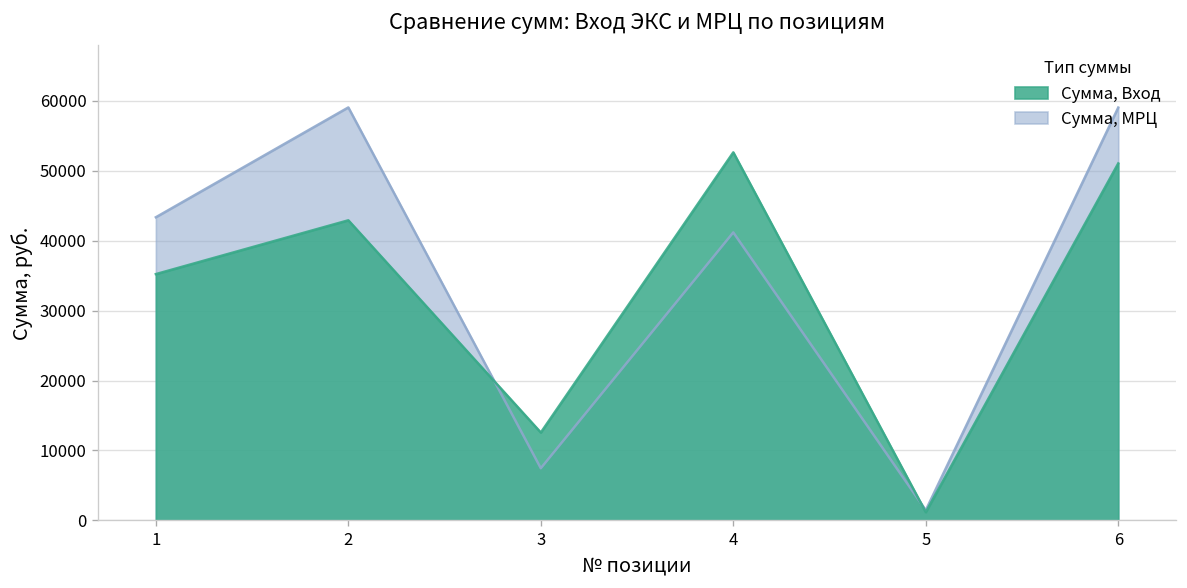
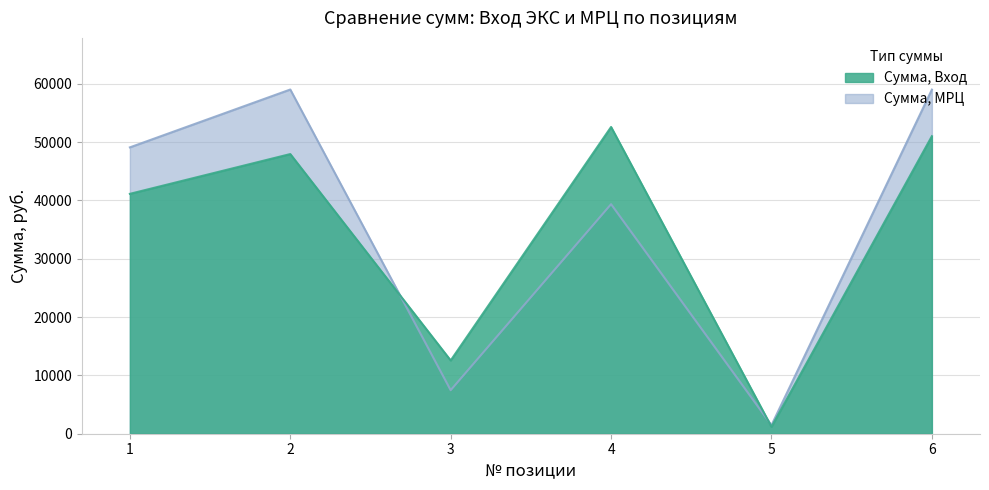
  {
    "Сумма, МРЦ": {
-     "1": 43000,
+     "1": 49000,
      "2": 59000,
      "3": 7000,
-     "4": 41000,
+     "4": 39000,
      "6": 59000
    },
    "Сумма, Вход": {
-     "1": 35000,
-     "2": 43000,
+     "1": 41000,
+     "2": 48000,
      "3": 13000,
      "4": 53000,
      "6": 51000
    }
  }
